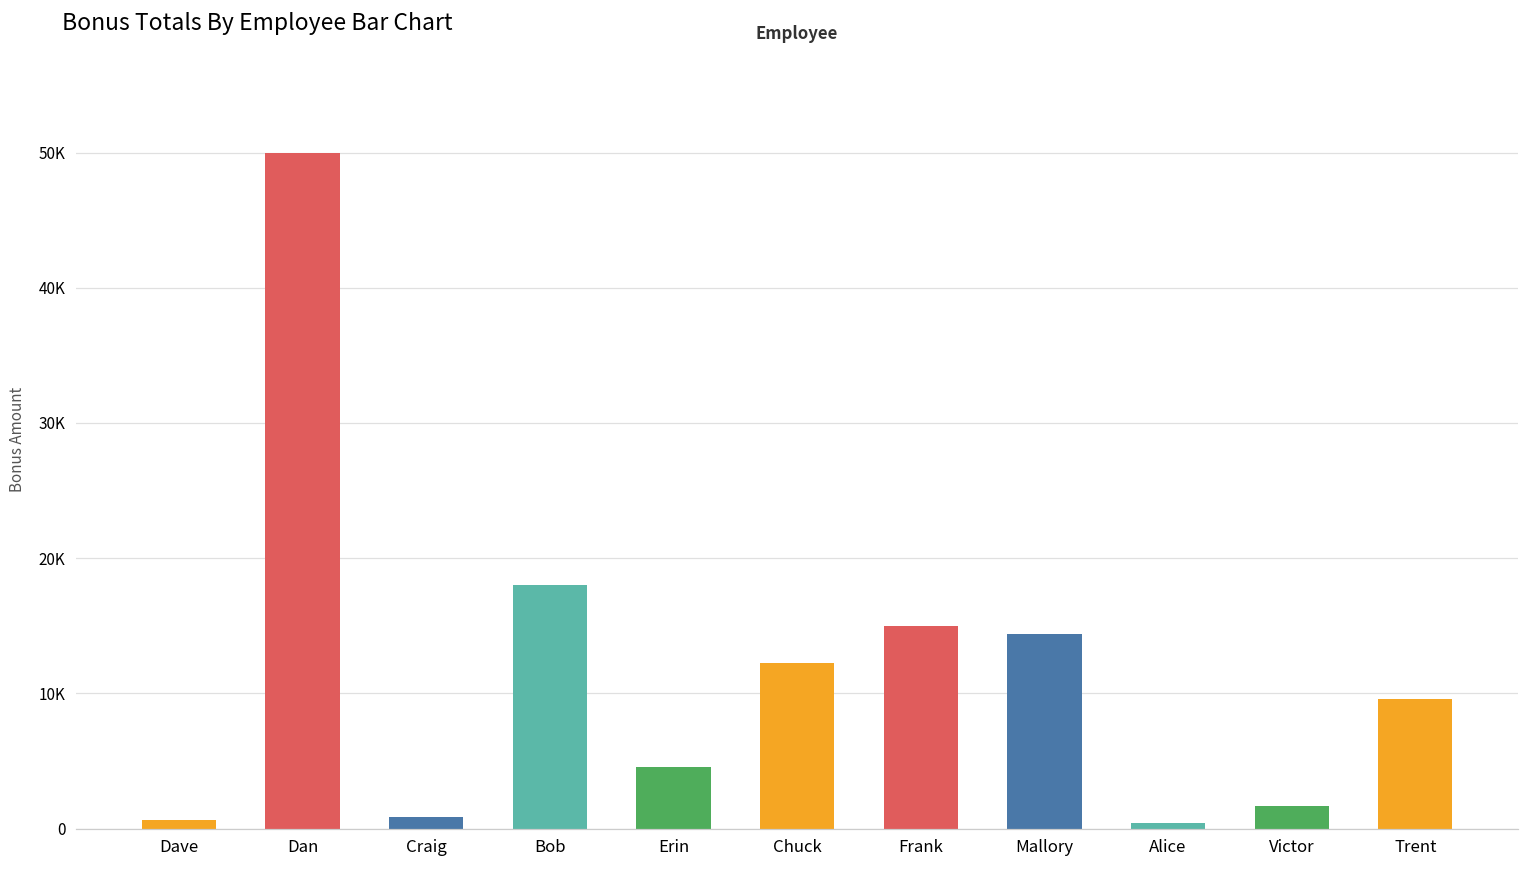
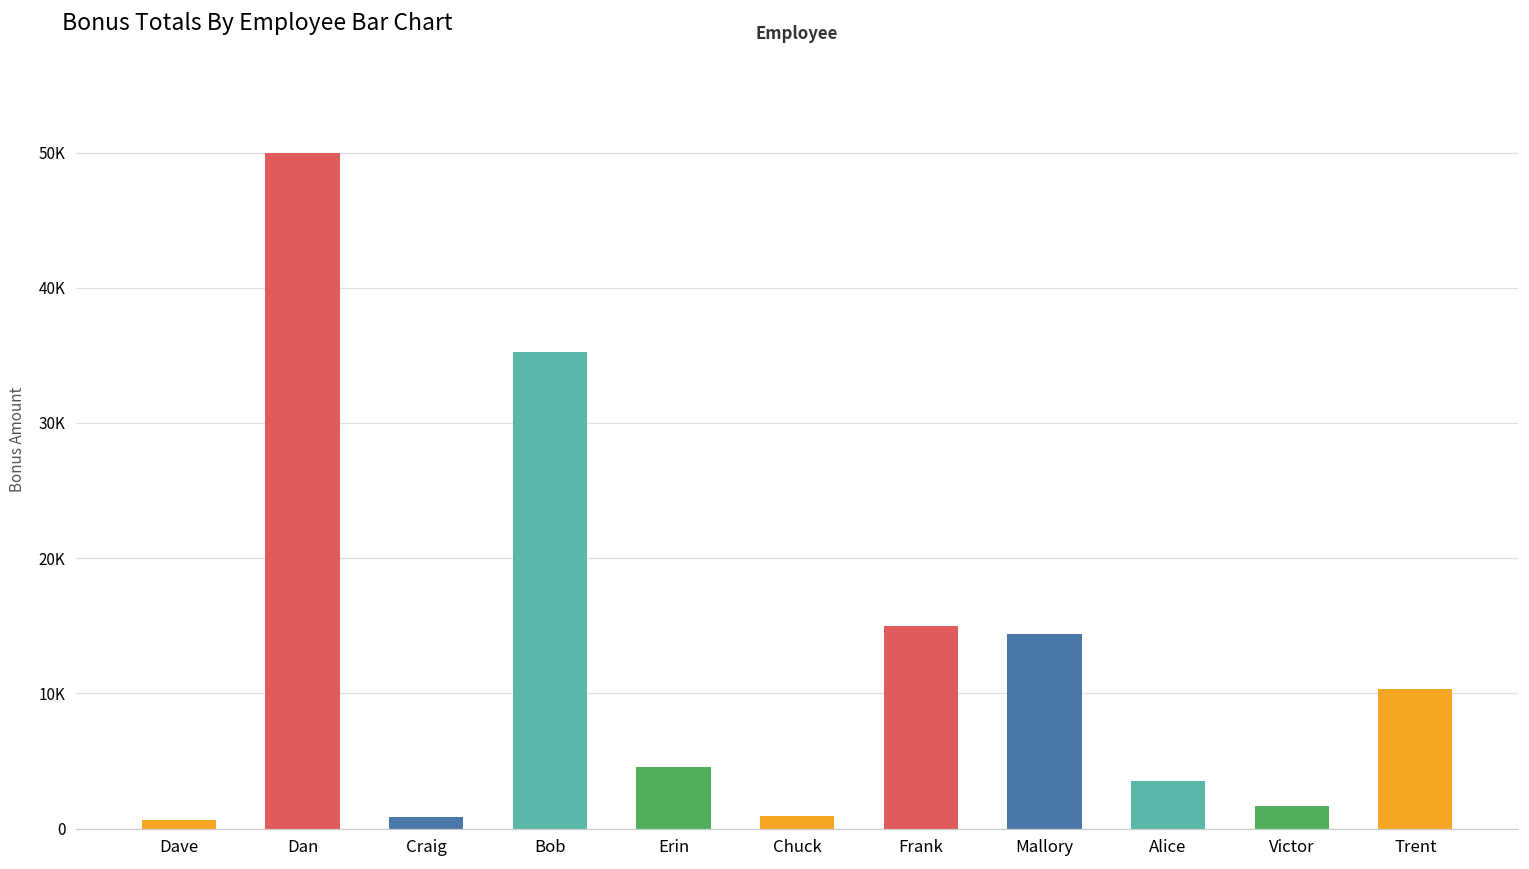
  {
    "Dave": 600,
    "Dan": 50000,
    "Craig": 900,
-   "Bob": 18000,
+   "Bob": 35300,
    "Erin": 4600,
-   "Chuck": 12300,
+   "Chuck": 900,
    "Frank": 15000,
    "Mallory": 14400,
-   "Alice": 400,
+   "Alice": 3500,
    "Victor": 1700,
-   "Trent": 9600
+   "Trent": 10300
  }
